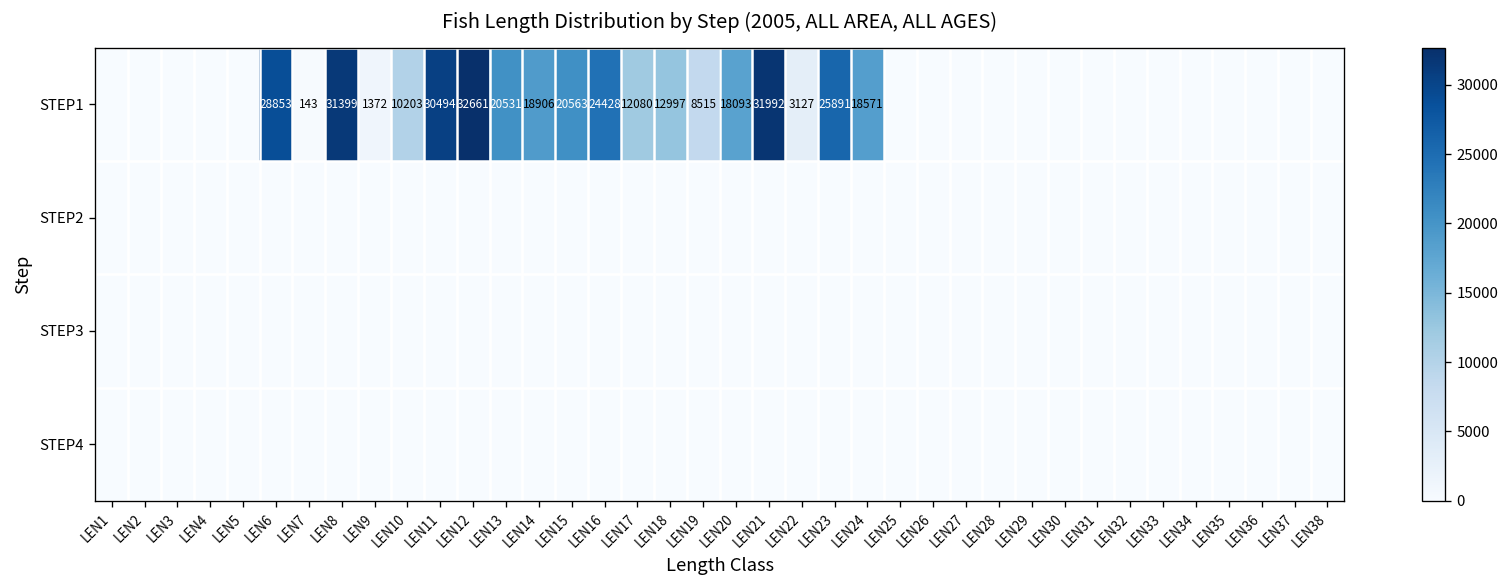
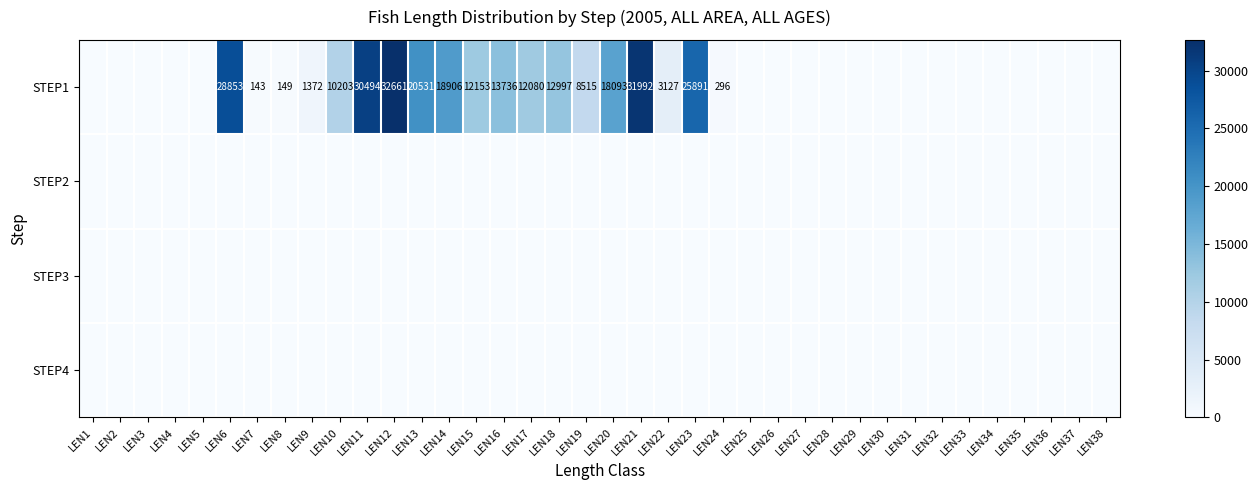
  {
    "STEP1": {
      "LEN6": 28853,
      "LEN7": 143,
-     "LEN8": 31399,
+     "LEN8": 149,
      "LEN9": 1372,
      "LEN10": 10203,
      "LEN11": 30494,
      "LEN12": 32661,
      "LEN13": 20531,
      "LEN14": 18906,
-     "LEN15": 20563,
-     "LEN16": 24428,
+     "LEN15": 12153,
+     "LEN16": 13736,
      "LEN17": 12080,
      "LEN18": 12997,
      "LEN19": 8515,
      "LEN20": 18093,
      "LEN21": 31992,
      "LEN22": 3127,
      "LEN23": 25891,
-     "LEN24": 18571
+     "LEN24": 296
    }
  }
